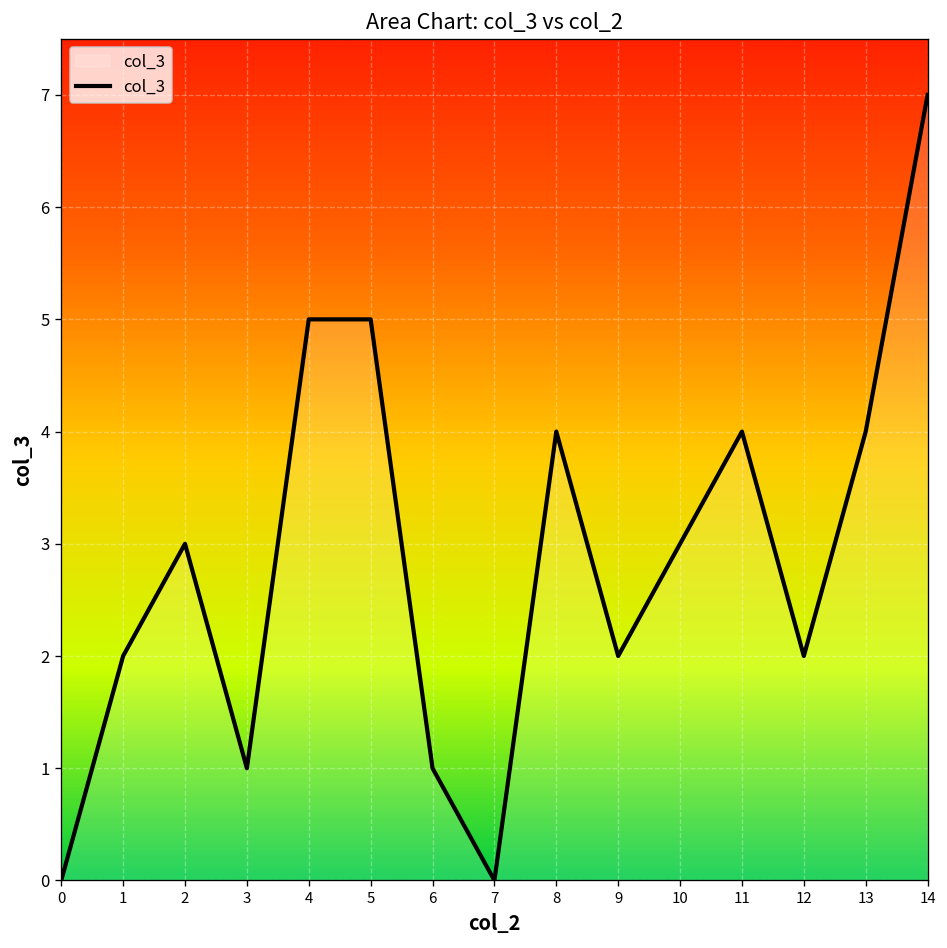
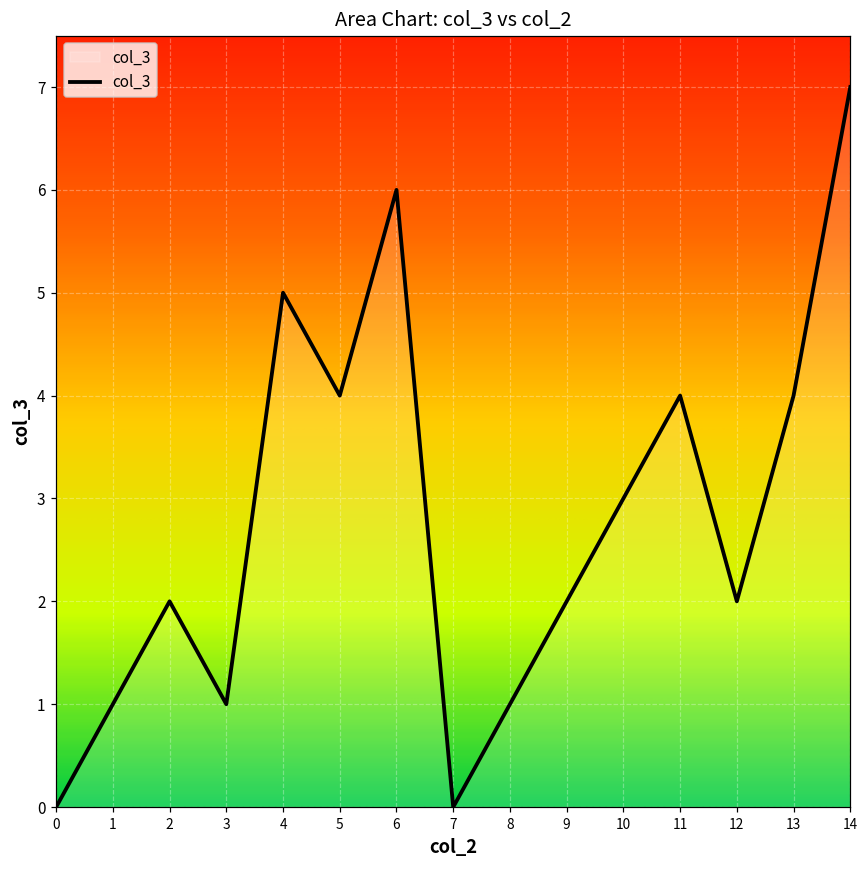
  {
    "0": 0,
-   "1": 2,
-   "2": 3,
+   "1": 1,
+   "2": 2,
    "3": 1,
    "4": 5,
-   "5": 5,
-   "6": 1,
+   "5": 4,
+   "6": 6,
    "7": 0,
-   "8": 4,
+   "8": 1,
    "9": 2,
    "10": 3,
    "11": 4,
    "12": 2,
    "13": 4,
    "14": 7
  }
